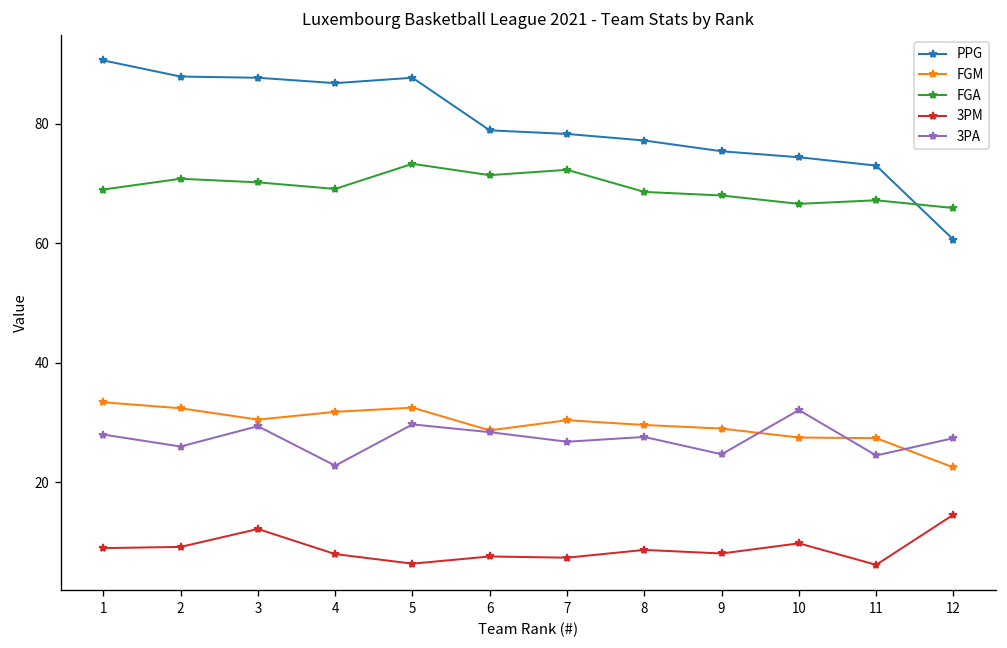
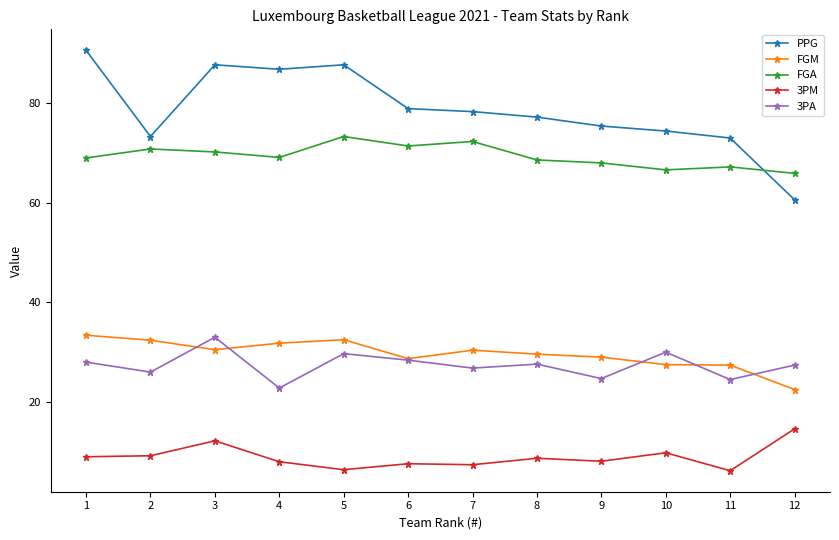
  {
    "PPG": {
      "1": 91,
-     "2": 88,
+     "2": 73,
      "3": 88,
      "4": 87,
      "5": 88,
      "6": 79,
      "7": 78,
      "8": 77,
      "9": 75,
      "10": 74,
      "11": 73,
      "12": 61
    },
    "FGM": {
      "1": 33,
      "2": 32,
      "3": 31,
      "4": 32,
      "5": 33,
      "7": 30,
      "8": 30,
      "9": 29,
      "10": 28,
      "11": 27,
      "12": 23
    },
    "FGA": {
      "1": 69,
      "2": 71,
      "3": 70,
      "4": 69,
      "5": 73,
      "6": 71,
      "7": 72,
      "8": 69,
      "9": 68,
      "10": 67,
      "11": 67,
      "12": 66
    },
    "3PM": {
      "1": 9,
      "2": 9,
      "3": 12,
      "4": 8,
      "5": 6,
      "6": 8,
      "7": 7,
      "8": 9,
      "9": 8,
      "10": 10,
      "11": 6,
      "12": 15
    },
    "3PA": {
      "1": 28,
      "2": 26,
-     "3": 29,
+     "3": 33,
      "4": 23,
      "5": 30,
      "7": 27,
      "8": 28,
      "9": 25,
-     "10": 32,
+     "10": 30,
      "11": 25,
      "12": 27
    }
  }
